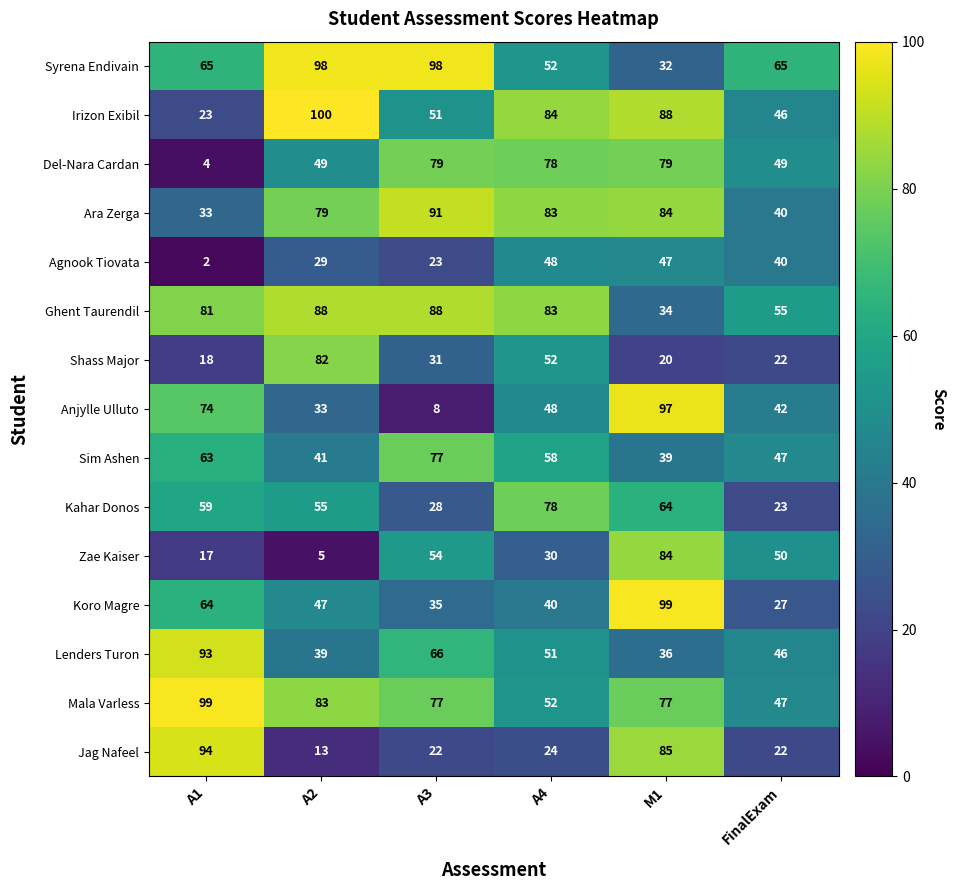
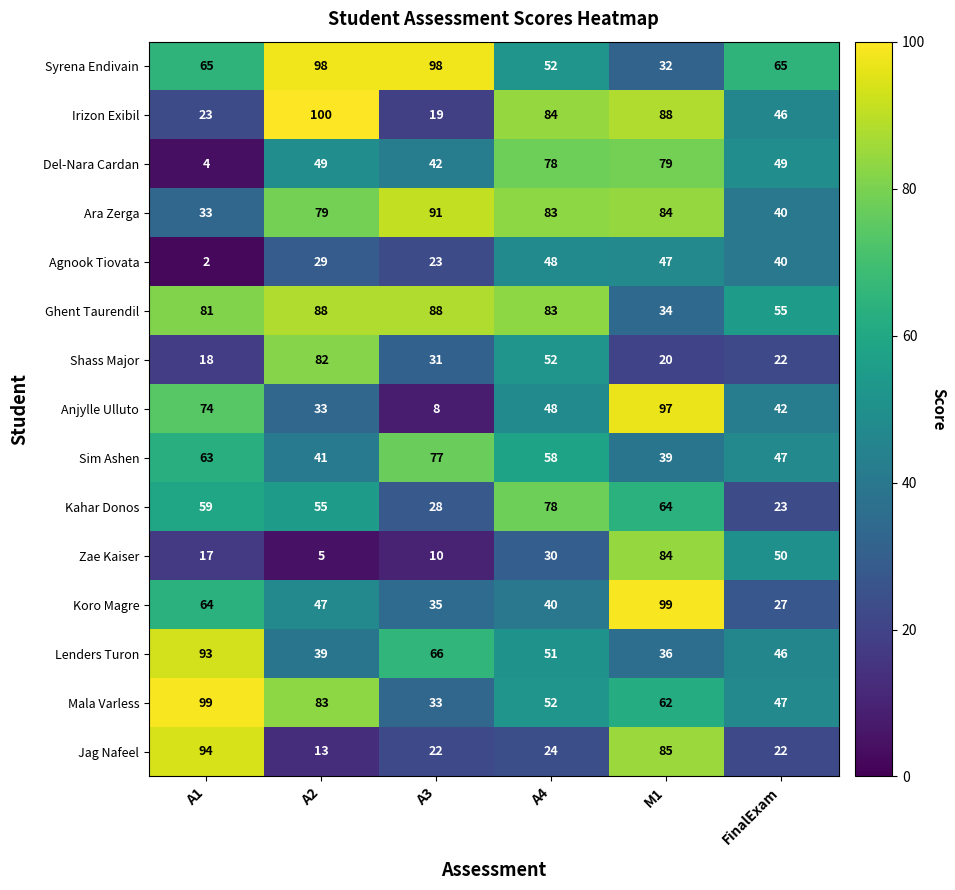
  {
    "Syrena Endivain": {
      "A1": 65,
      "A2": 98,
      "A3": 98,
      "A4": 52,
      "M1": 32,
      "FinalExam": 65
    },
    "Irizon Exibil": {
      "A1": 23,
      "A2": 100,
-     "A3": 51,
+     "A3": 19,
      "A4": 84,
      "M1": 88,
      "FinalExam": 46
    },
    "Del-Nara Cardan": {
      "A1": 4,
      "A2": 49,
-     "A3": 79,
+     "A3": 42,
      "A4": 78,
      "M1": 79,
      "FinalExam": 49
    },
    "Ara Zerga": {
      "A1": 33,
      "A2": 79,
      "A3": 91,
      "A4": 83,
      "M1": 84,
      "FinalExam": 40
    },
    "Agnook Tiovata": {
      "A1": 2,
      "A2": 29,
      "A3": 23,
      "A4": 48,
      "M1": 47,
      "FinalExam": 40
    },
    "Ghent Taurendil": {
      "A1": 81,
      "A2": 88,
      "A3": 88,
      "A4": 83,
      "M1": 34,
      "FinalExam": 55
    },
    "Shass Major": {
      "A1": 18,
      "A2": 82,
      "A3": 31,
      "A4": 52,
      "M1": 20,
      "FinalExam": 22
    },
    "Anjylle Ulluto": {
      "A1": 74,
      "A2": 33,
      "A3": 8,
      "A4": 48,
      "M1": 97,
      "FinalExam": 42
    },
    "Sim Ashen": {
      "A1": 63,
      "A2": 41,
      "A3": 77,
      "A4": 58,
      "M1": 39,
      "FinalExam": 47
    },
    "Kahar Donos": {
      "A1": 59,
      "A2": 55,
      "A3": 28,
      "A4": 78,
      "M1": 64,
      "FinalExam": 23
    },
    "Zae Kaiser": {
      "A1": 17,
      "A2": 5,
-     "A3": 54,
+     "A3": 10,
      "A4": 30,
      "M1": 84,
      "FinalExam": 50
    },
    "Koro Magre": {
      "A1": 64,
      "A2": 47,
      "A3": 35,
      "A4": 40,
      "M1": 99,
      "FinalExam": 27
    },
    "Lenders Turon": {
      "A1": 93,
      "A2": 39,
      "A3": 66,
      "A4": 51,
      "M1": 36,
      "FinalExam": 46
    },
    "Mala Varless": {
      "A1": 99,
      "A2": 83,
-     "A3": 77,
+     "A3": 33,
      "A4": 52,
-     "M1": 77,
+     "M1": 62,
      "FinalExam": 47
    },
    "Jag Nafeel": {
      "A1": 94,
      "A2": 13,
      "A3": 22,
      "A4": 24,
      "M1": 85,
      "FinalExam": 22
    }
  }
